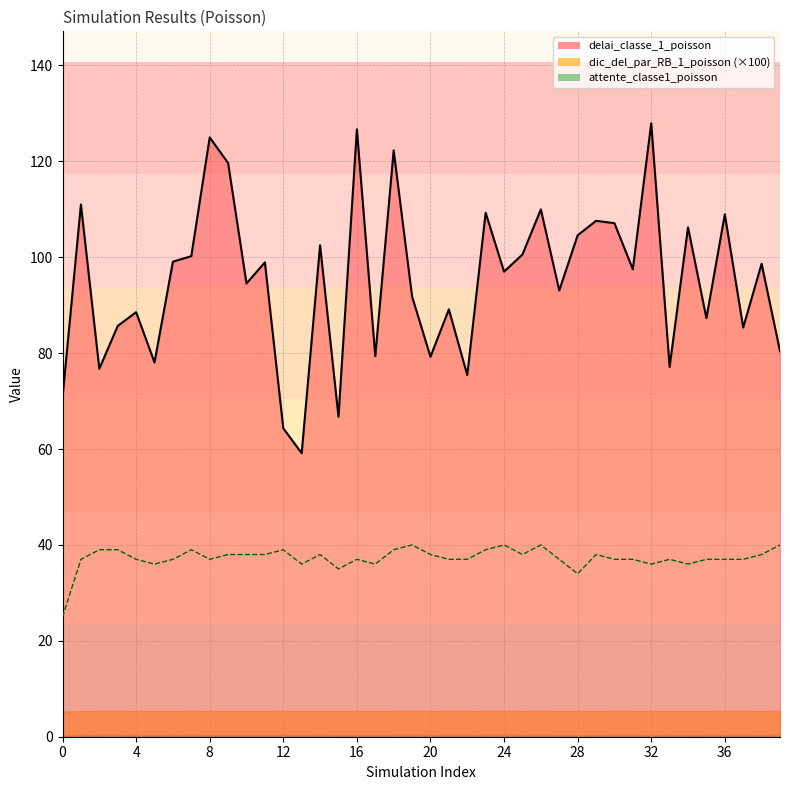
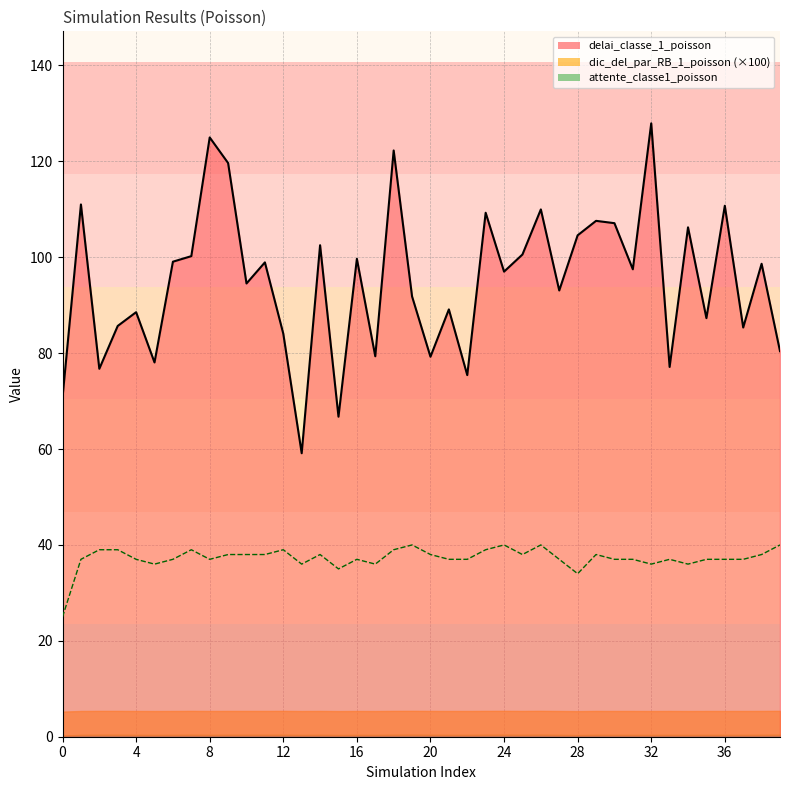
  {
    "delai_classe_1_poisson": {
      "0": 71,
      "4": 89,
      "8": 125,
-     "12": 64,
-     "16": 127,
+     "12": 84,
+     "16": 100,
      "20": 79,
      "24": 97,
      "28": 105,
      "32": 128,
-     "36": 109
+     "36": 111
    }
  }
